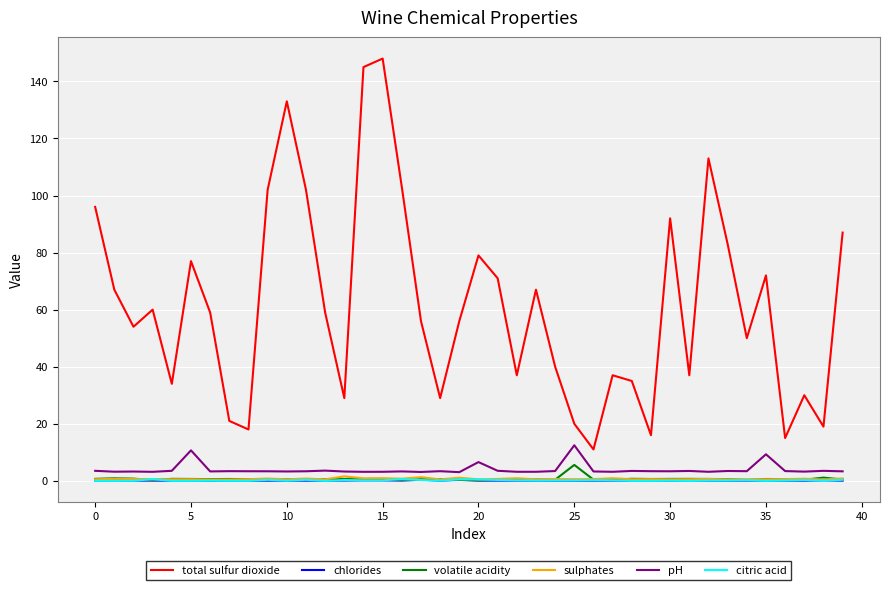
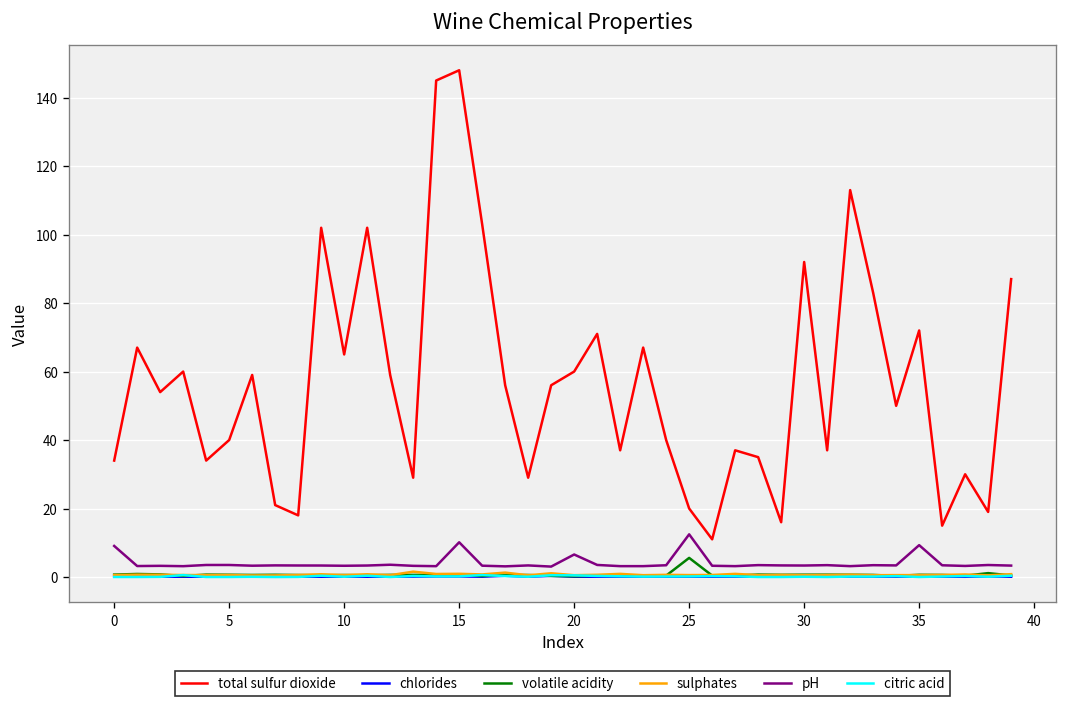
  {
    "total sulfur dioxide": {
-     "0": 96,
-     "5": 77,
-     "10": 133,
+     "0": 34,
+     "5": 40,
+     "10": 65,
      "15": 148,
-     "20": 79,
+     "20": 60,
      "25": 20,
      "30": 92,
      "35": 72
    },
    "volatile acidity": {
      "25": 6
    },
    "pH": {
-     "0": 4,
-     "5": 11,
+     "0": 9,
+     "5": 4,
      "10": 3,
-     "15": 3,
+     "15": 10,
      "20": 7,
      "25": 12,
      "30": 3,
      "35": 9
    }
  }
